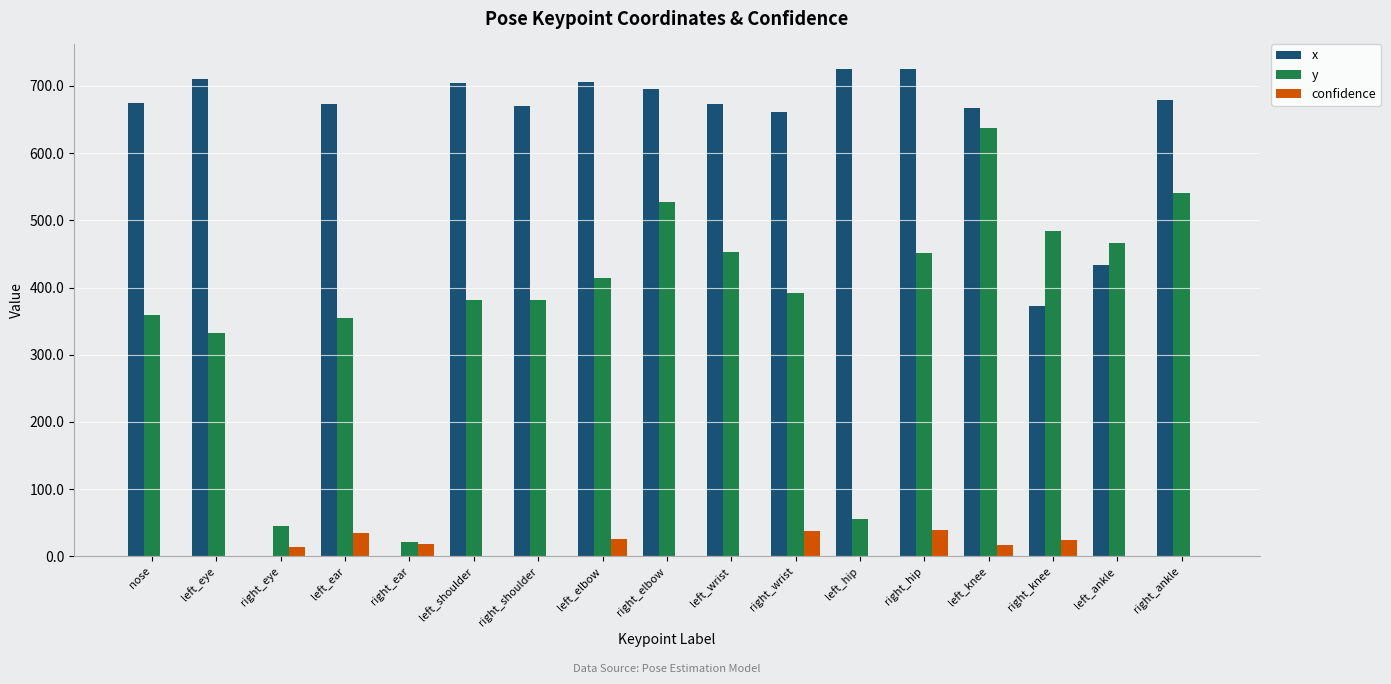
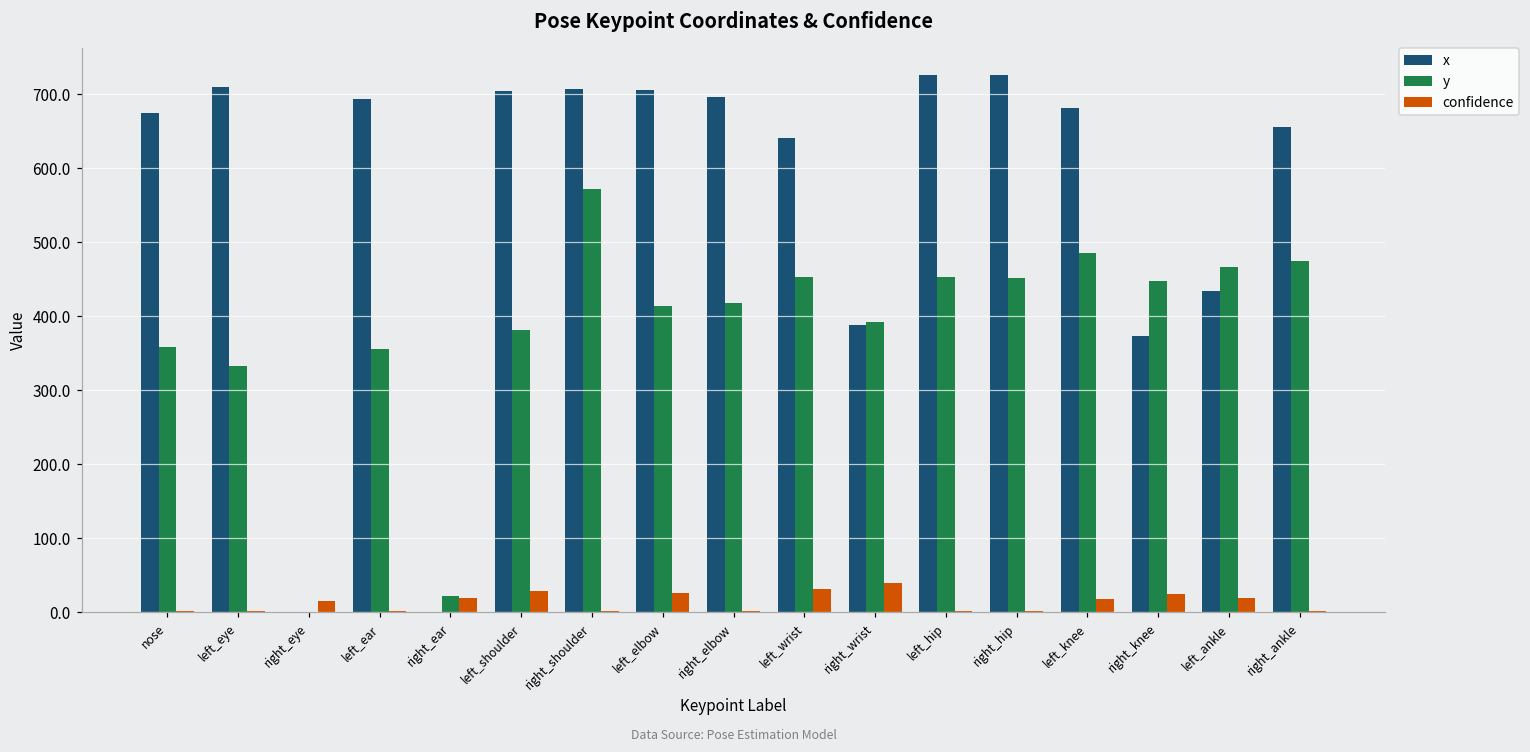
  {
    "x": {
      "nose": 670,
      "left_eye": 710,
      "right_eye": 0,
-     "left_ear": 670,
+     "left_ear": 690,
      "right_ear": 0,
      "left_shoulder": 700,
-     "right_shoulder": 670,
+     "right_shoulder": 710,
      "left_elbow": 710,
      "right_elbow": 700,
-     "left_wrist": 670,
-     "right_wrist": 660,
+     "left_wrist": 640,
+     "right_wrist": 390,
      "left_hip": 730,
      "right_hip": 730,
-     "left_knee": 670,
+     "left_knee": 680,
      "right_knee": 370,
      "left_ankle": 430,
-     "right_ankle": 680
+     "right_ankle": 660
    },
    "y": {
      "nose": 360,
      "left_eye": 330,
-     "right_eye": 50,
+     "right_eye": 0,
      "left_ear": 350,
      "right_ear": 20,
      "left_shoulder": 380,
-     "right_shoulder": 380,
+     "right_shoulder": 570,
      "left_elbow": 410,
-     "right_elbow": 530,
+     "right_elbow": 420,
      "left_wrist": 450,
      "right_wrist": 390,
-     "left_hip": 60,
+     "left_hip": 450,
      "right_hip": 450,
-     "left_knee": 640,
-     "right_knee": 480,
+     "left_knee": 490,
+     "right_knee": 450,
      "left_ankle": 470,
-     "right_ankle": 540
+     "right_ankle": 470
    },
    "confidence": {
      "right_eye": 10,
-     "left_ear": 30,
+     "left_ear": 0,
      "right_ear": 20,
-     "left_shoulder": 0,
+     "left_shoulder": 30,
      "left_elbow": 30,
-     "left_wrist": 0,
+     "left_wrist": 30,
      "right_wrist": 40,
-     "right_hip": 40,
+     "right_hip": 0,
      "left_knee": 20,
      "right_knee": 20,
-     "left_ankle": 0
+     "left_ankle": 20
    }
  }
